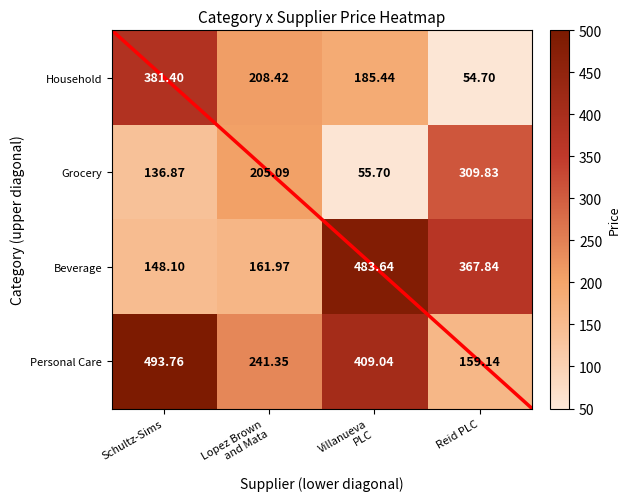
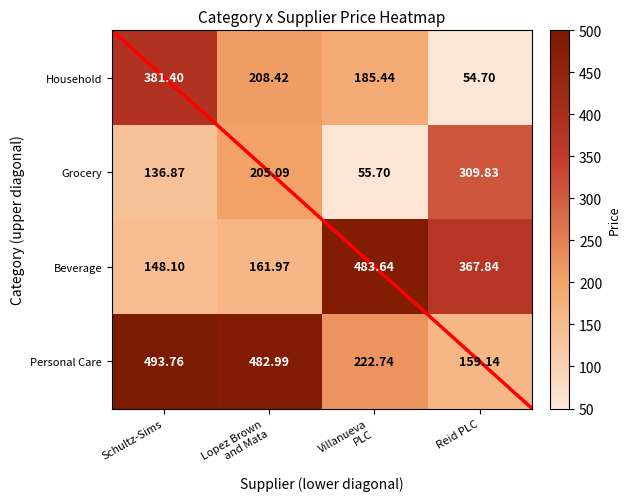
  {
    "Household": {
      "Schultz-Sims": 381.40,
      "Lopez Brown and Mata": 208.42,
      "Villanueva PLC": 185.44,
      "Reid PLC": 54.70
    },
    "Grocery": {
      "Schultz-Sims": 136.87,
      "Lopez Brown and Mata": 205.09,
      "Villanueva PLC": 55.70,
      "Reid PLC": 309.83
    },
    "Beverage": {
      "Schultz-Sims": 148.10,
      "Lopez Brown and Mata": 161.97,
      "Villanueva PLC": 483.64,
      "Reid PLC": 367.84
    },
    "Personal Care": {
      "Schultz-Sims": 493.76,
-     "Lopez Brown and Mata": 241.35,
-     "Villanueva PLC": 409.04,
+     "Lopez Brown and Mata": 482.99,
+     "Villanueva PLC": 222.74,
      "Reid PLC": 159.14
    }
  }
